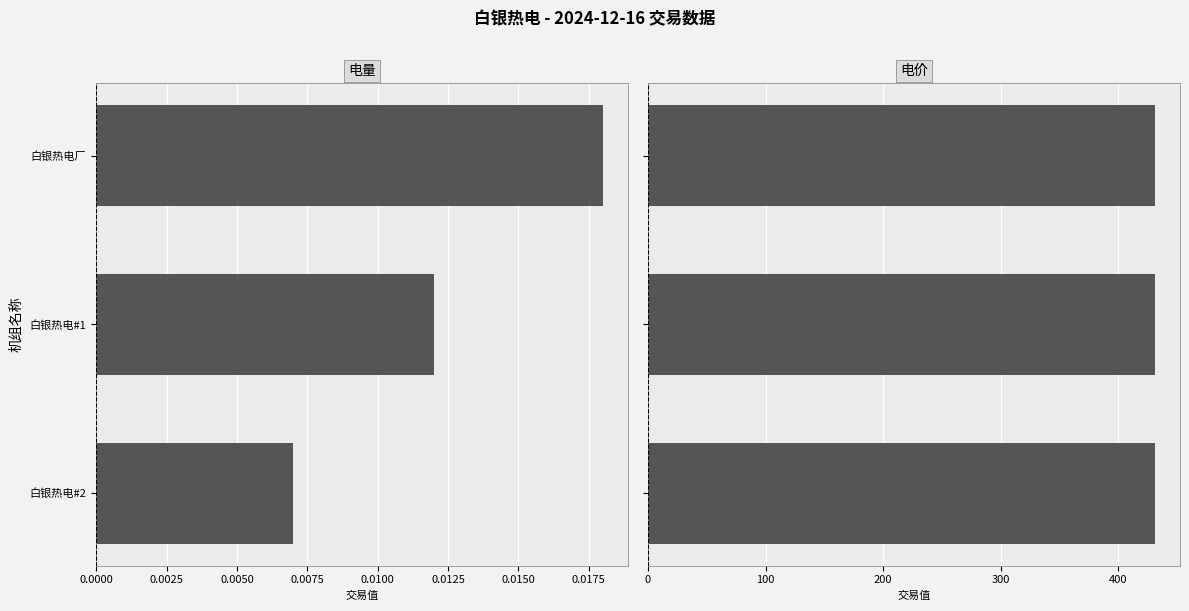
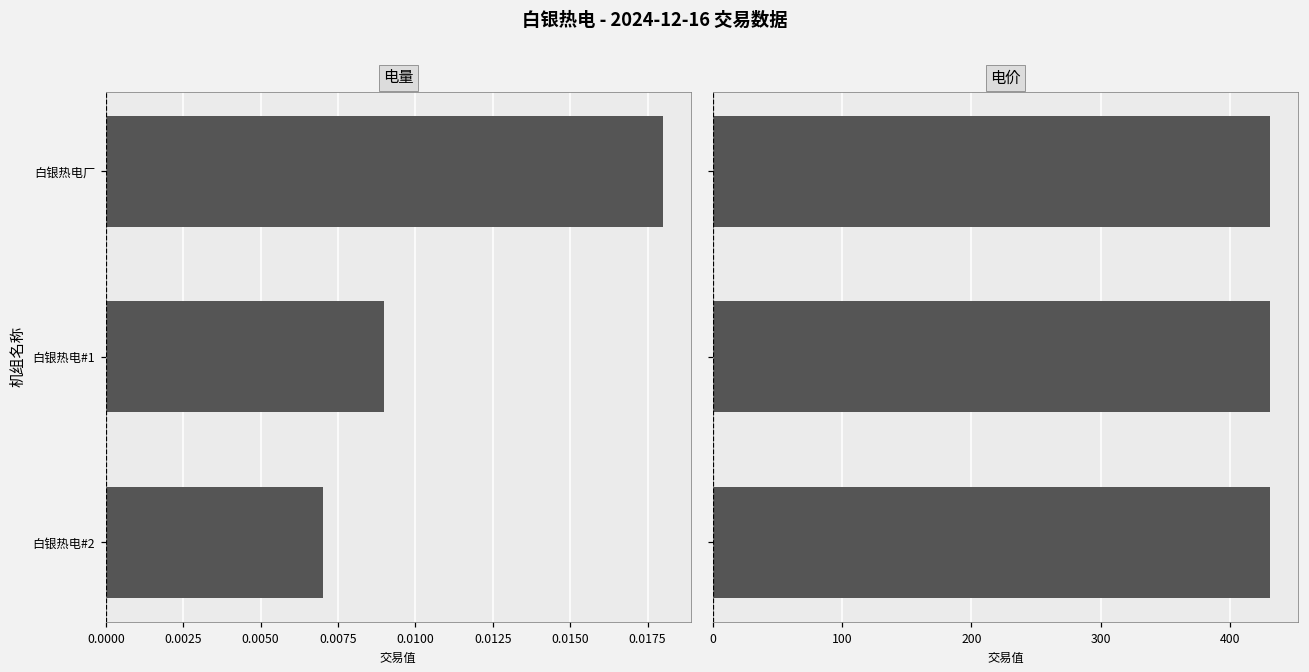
  {
    "电量": {
      "白银热电厂": 0.018,
-     "白银热电#1": 0.012,
+     "白银热电#1": 0.009,
      "白银热电#2": 0.007
    }
  }
